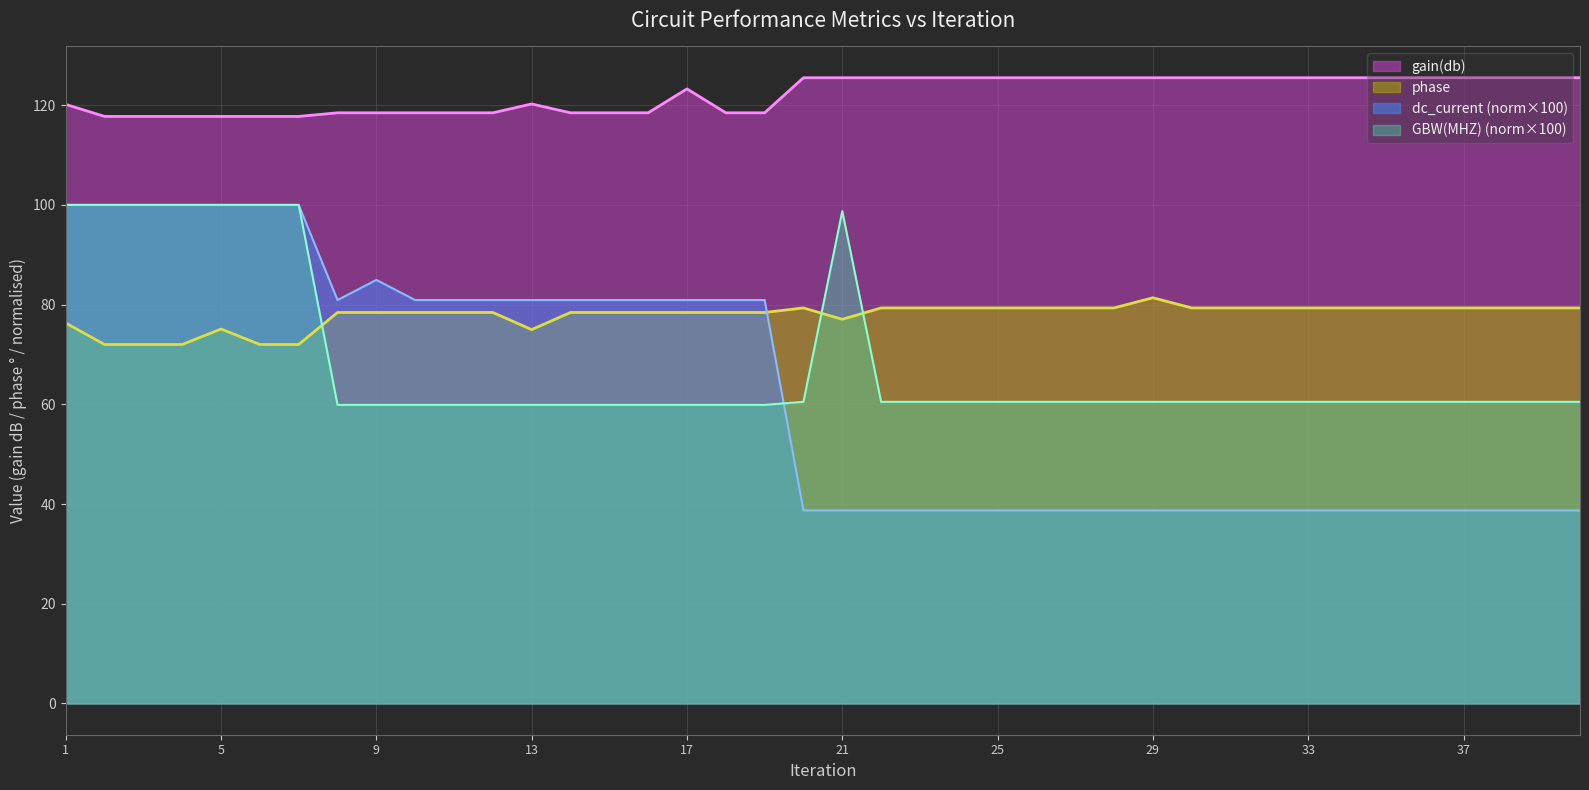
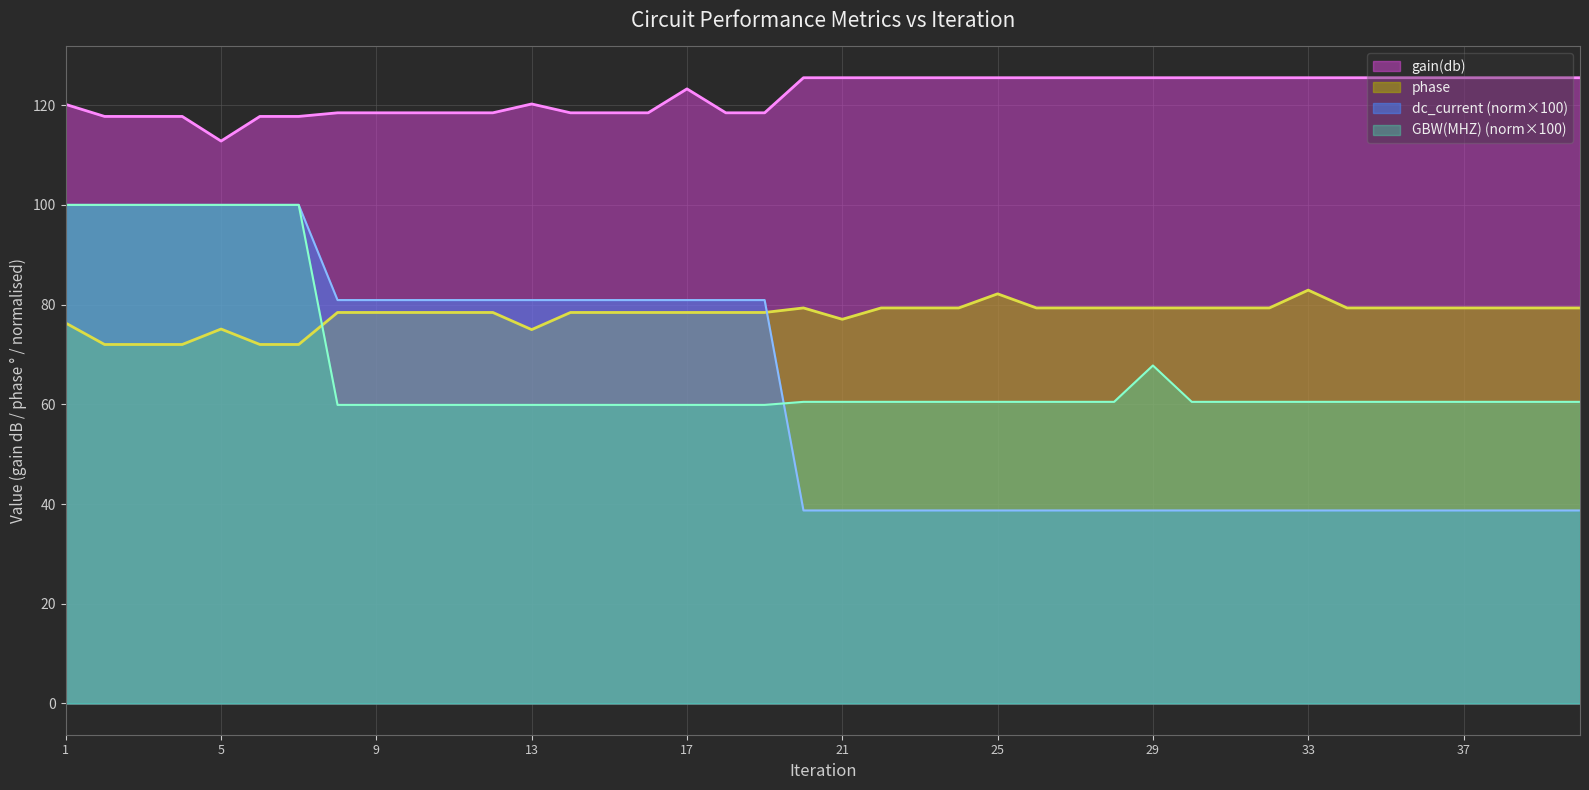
  {
    "gain(db)": {
      "1": 120,
-     "5": 118,
+     "5": 113,
      "9": 118,
      "13": 120,
      "17": 123,
      "21": 126,
      "25": 126,
      "29": 126,
      "33": 126
    },
    "phase": {
      "1": 76,
      "5": 75,
      "9": 78,
      "13": 75,
      "17": 78,
      "21": 77,
-     "25": 79,
-     "29": 81,
-     "33": 79,
+     "25": 82,
+     "29": 79,
+     "33": 83,
      "37": 79
    },
    "dc_current (norm×100)": {
-     "9": 85,
+     "9": 81,
      "13": 81,
      "17": 81,
      "21": 39,
      "25": 39,
      "29": 39,
      "33": 39,
      "37": 39
    },
    "GBW(MHZ) (norm×100)": {
      "9": 60,
      "13": 60,
      "17": 60,
-     "21": 99,
+     "21": 60,
      "25": 60,
-     "29": 60,
+     "29": 68,
      "33": 60,
      "37": 60
    }
  }
